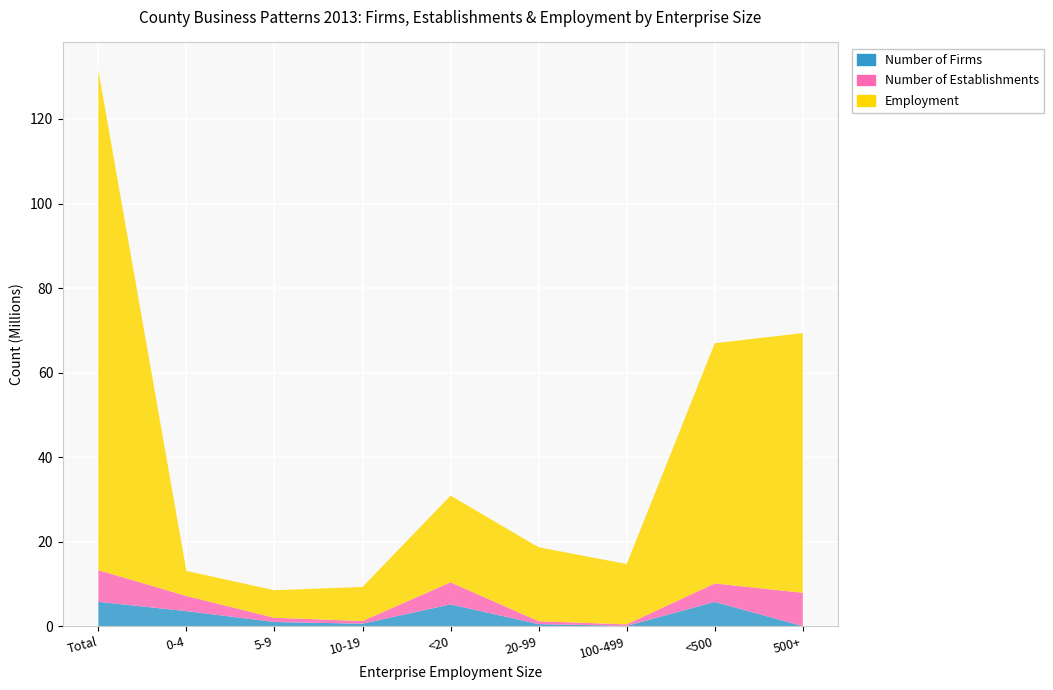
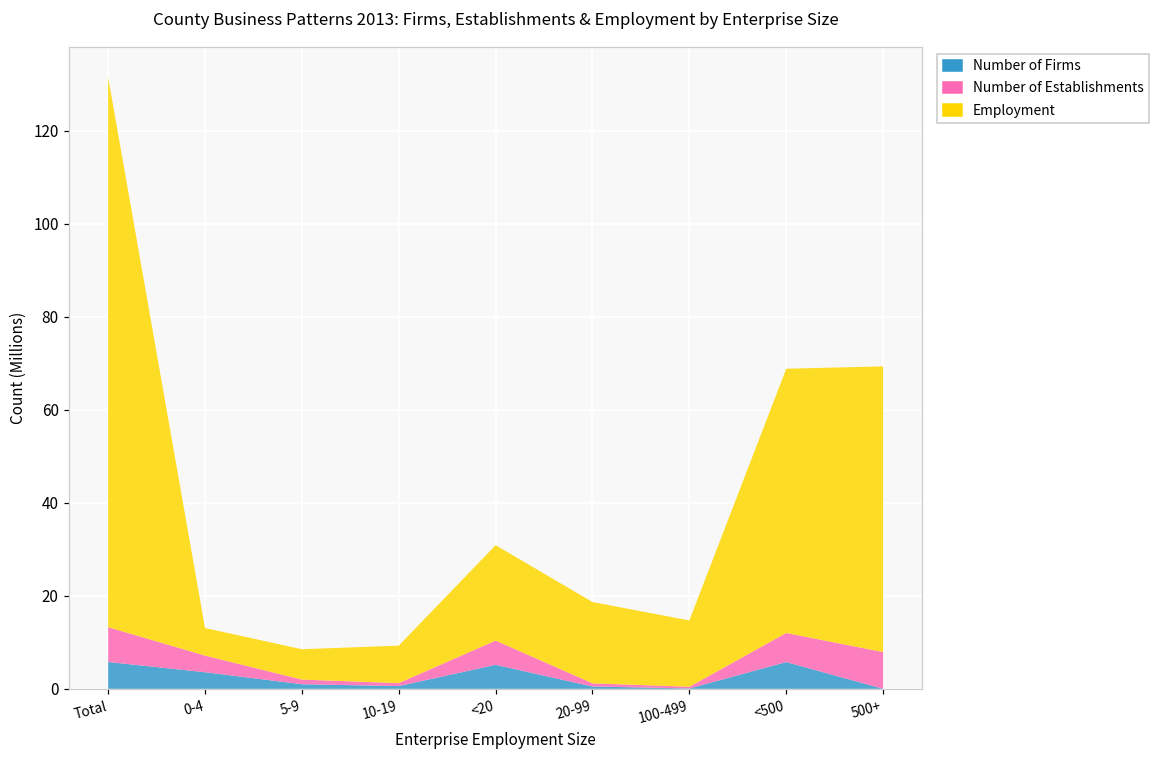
  {
    "Number of Firms": {
      "Total": 6,
      "0-4": 4,
      "5-9": 1,
      "10-19": 1,
      "<20": 5,
      "<500": 6
    },
    "Number of Establishments": {
      "Total": 7,
      "0-4": 4,
      "5-9": 1,
      "10-19": 1,
      "<20": 5,
      "20-99": 1,
-     "<500": 4,
+     "<500": 6,
      "500+": 8
    },
    "Employment": {
      "Total": 118,
      "0-4": 6,
      "5-9": 7,
      "10-19": 8,
      "<20": 21,
      "20-99": 17,
      "100-499": 14,
      "<500": 57,
      "500+": 61
    }
  }
